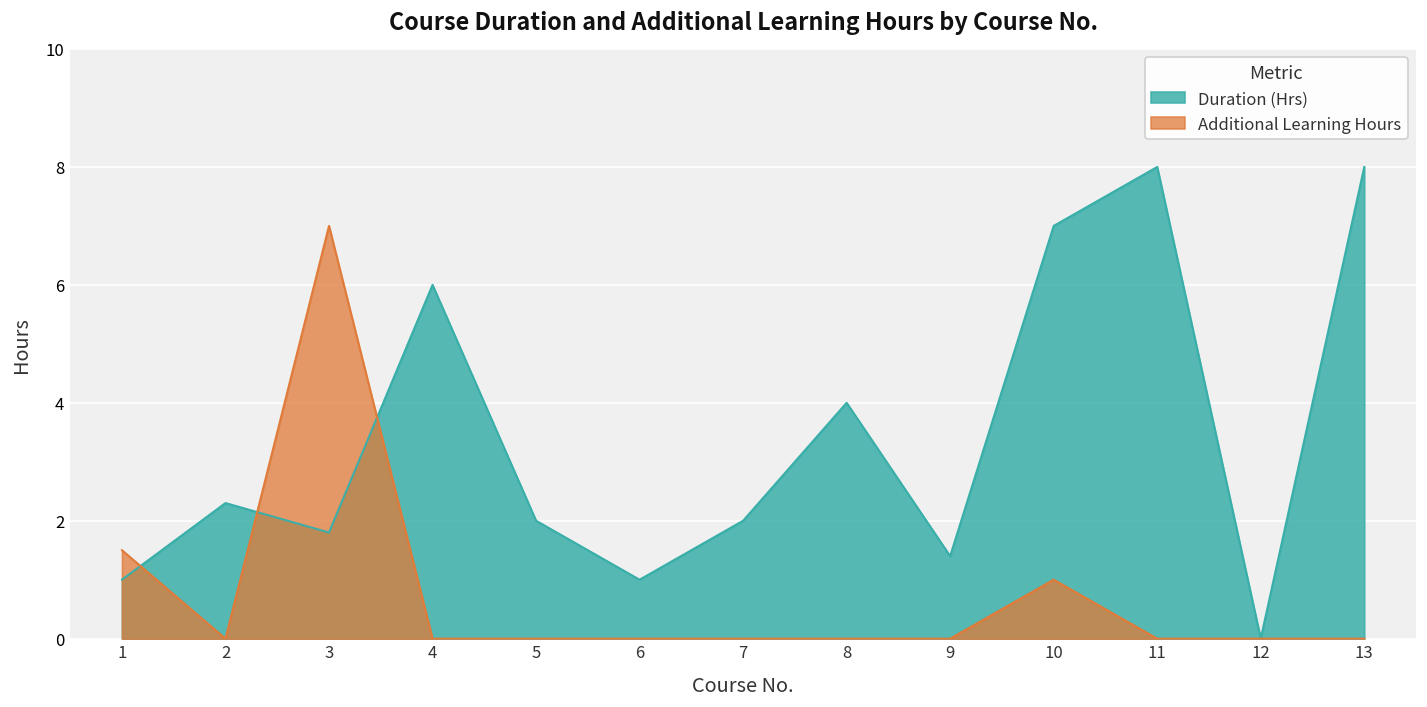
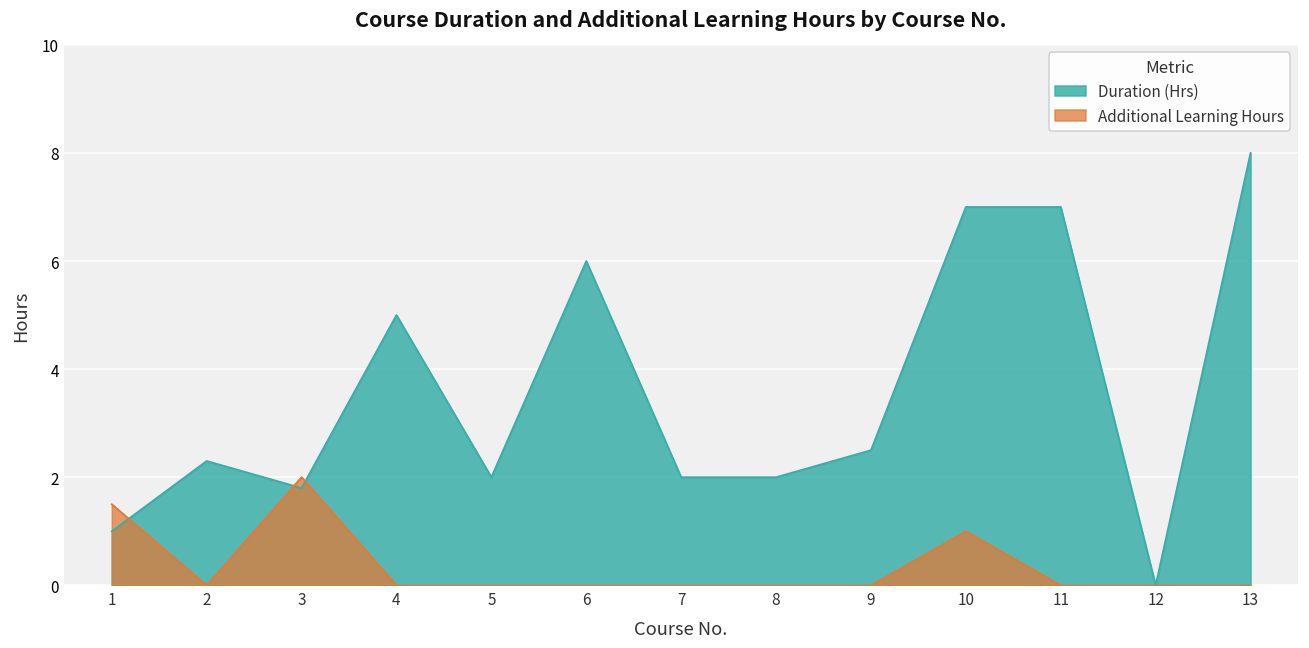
  {
    "Duration (Hrs)": {
      "1": 1.0,
      "2": 2.3,
      "3": 1.8,
-     "4": 6,
+     "4": 5,
      "5": 2.0,
-     "6": 1,
+     "6": 6,
      "7": 2.0,
-     "8": 4,
-     "9": 1.4,
+     "8": 2,
+     "9": 2.5,
      "10": 7.0,
-     "11": 8,
+     "11": 7,
      "13": 8.0
    },
    "Additional Learning Hours": {
      "1": 1.5,
      "2": 0,
-     "3": 7,
+     "3": 2,
      "4": 0,
      "5": 0,
      "6": 0,
      "7": 0,
      "8": 0,
      "9": 0,
      "10": 1,
      "11": 0,
      "13": 0
    }
  }
